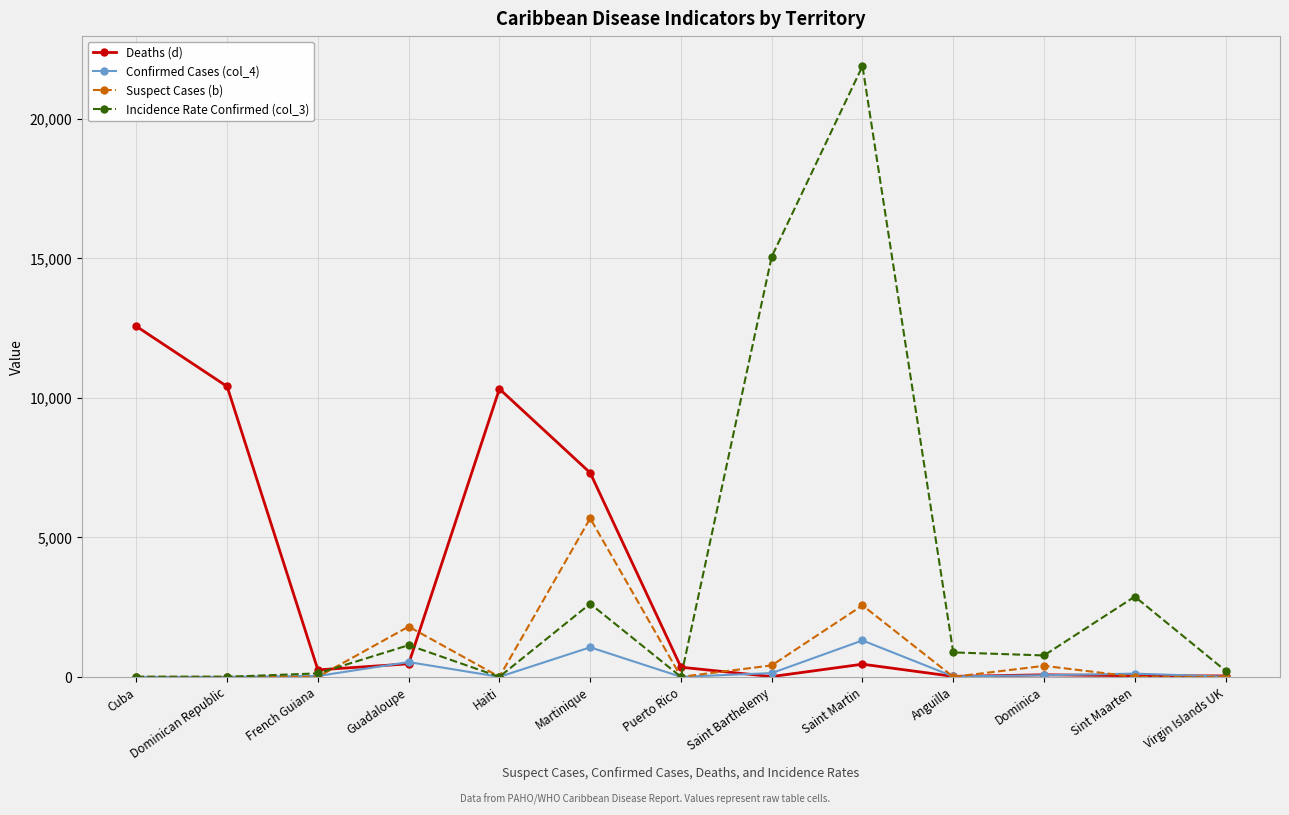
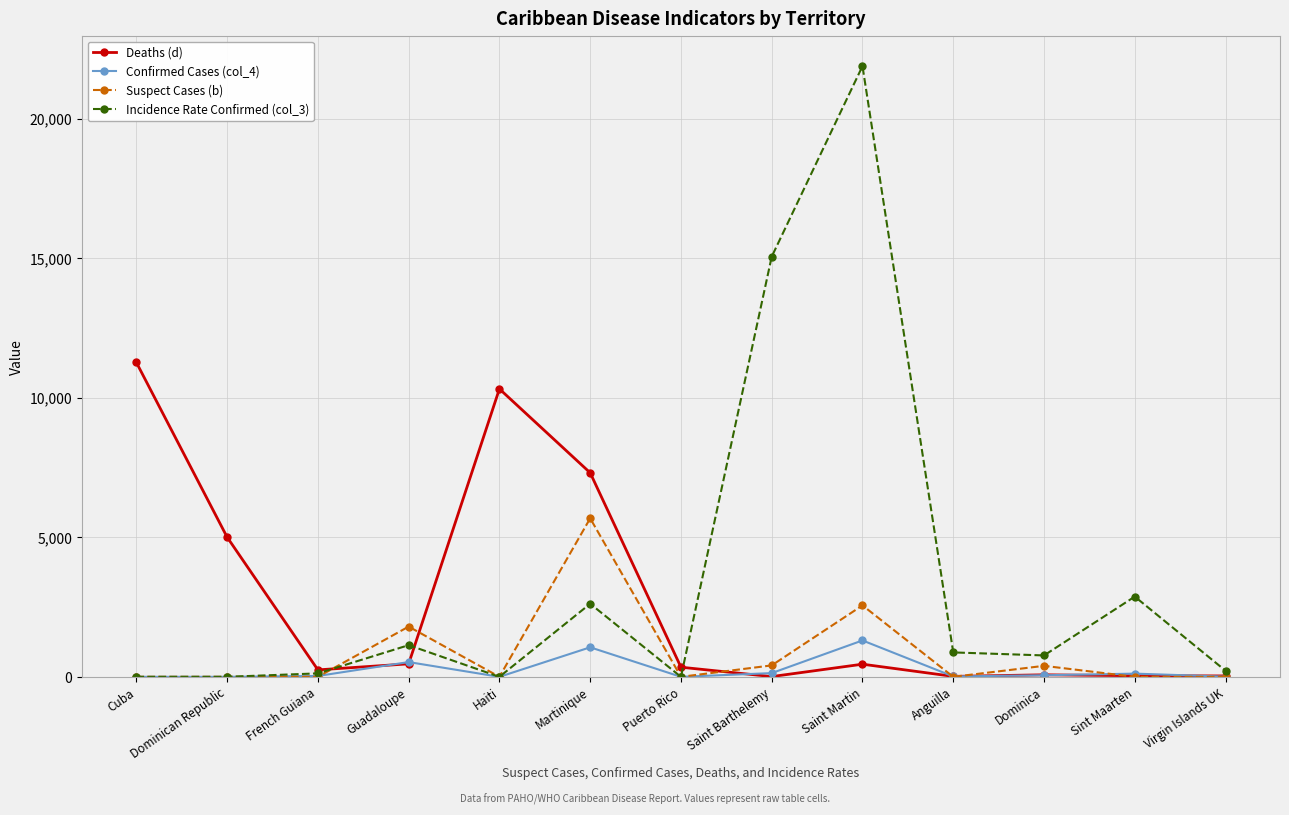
  {
    "Deaths (d)": {
-     "Cuba": "12,600",
-     "Dominican Republic": "10,400",
+     "Cuba": "11,300",
+     "Dominican Republic": "5,000",
      "French Guiana": "200",
      "Haiti": "10,300",
      "Martinique": "7,300",
      "Puerto Rico": "300",
      "Saint Barthelemy": "0",
      "Saint Martin": "500"
    },
    "Confirmed Cases (col_4)": {
      "Martinique": "1,100",
      "Saint Barthelemy": "100",
      "Saint Martin": "1,300"
    },
    "Suspect Cases (b)": {
      "Guadaloupe": "1,800",
      "Martinique": "5,700",
      "Saint Barthelemy": "400",
      "Saint Martin": "2,600",
      "Dominica": "400"
    },
    "Incidence Rate Confirmed (col_3)": {
      "French Guiana": "100",
      "Guadaloupe": "1,100",
      "Martinique": "2,600",
      "Saint Barthelemy": "15,100",
      "Saint Martin": "21,900",
      "Anguilla": "900",
      "Dominica": "800",
      "Sint Maarten": "2,900",
      "Virgin Islands UK": "200"
    }
  }
